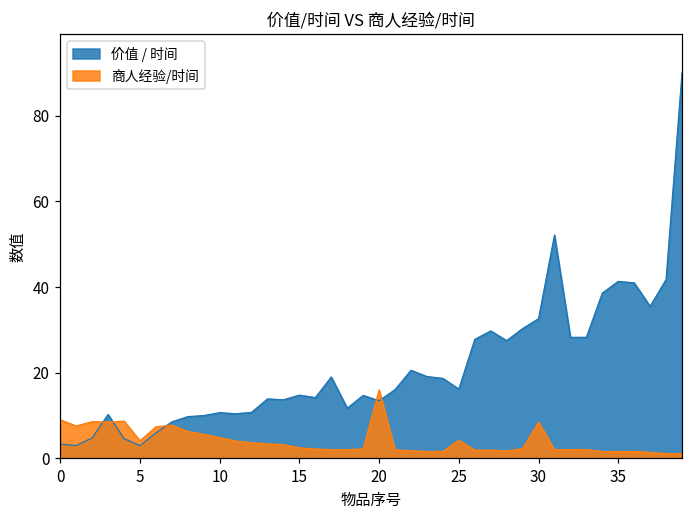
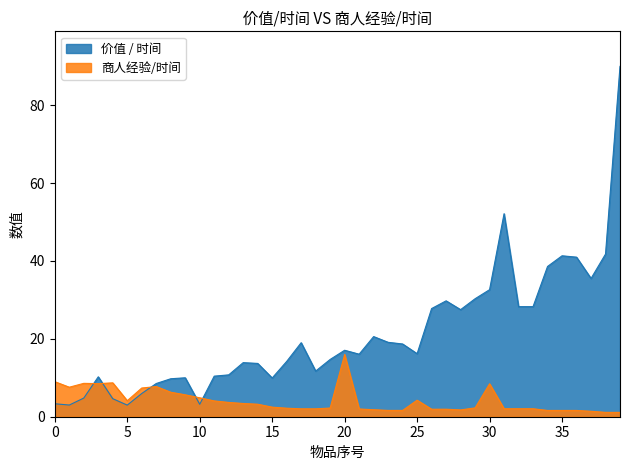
  {
    "价值 / 时间": {
      "0": 3,
      "5": 3,
-     "10": 11,
-     "15": 15,
-     "20": 13,
+     "10": 3,
+     "15": 10,
+     "20": 17,
      "25": 16,
      "30": 33,
      "35": 41
    },
    "商人经验/时间": {
      "0": 9,
      "5": 4,
      "10": 5,
      "15": 2,
      "20": 16,
      "25": 4,
      "30": 8,
      "35": 2
    }
  }
